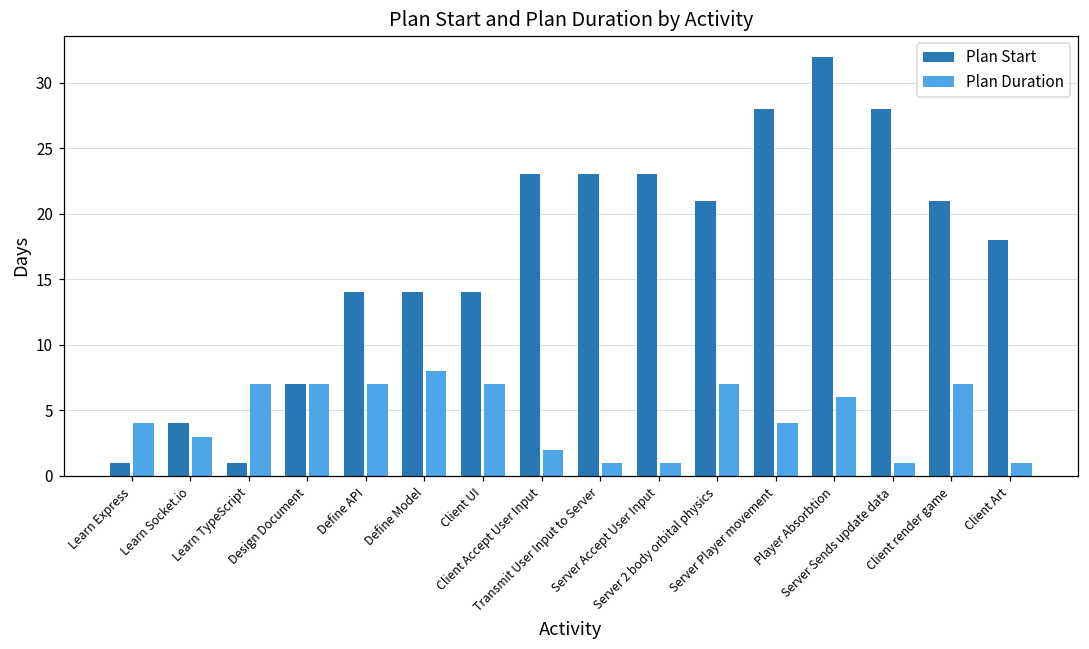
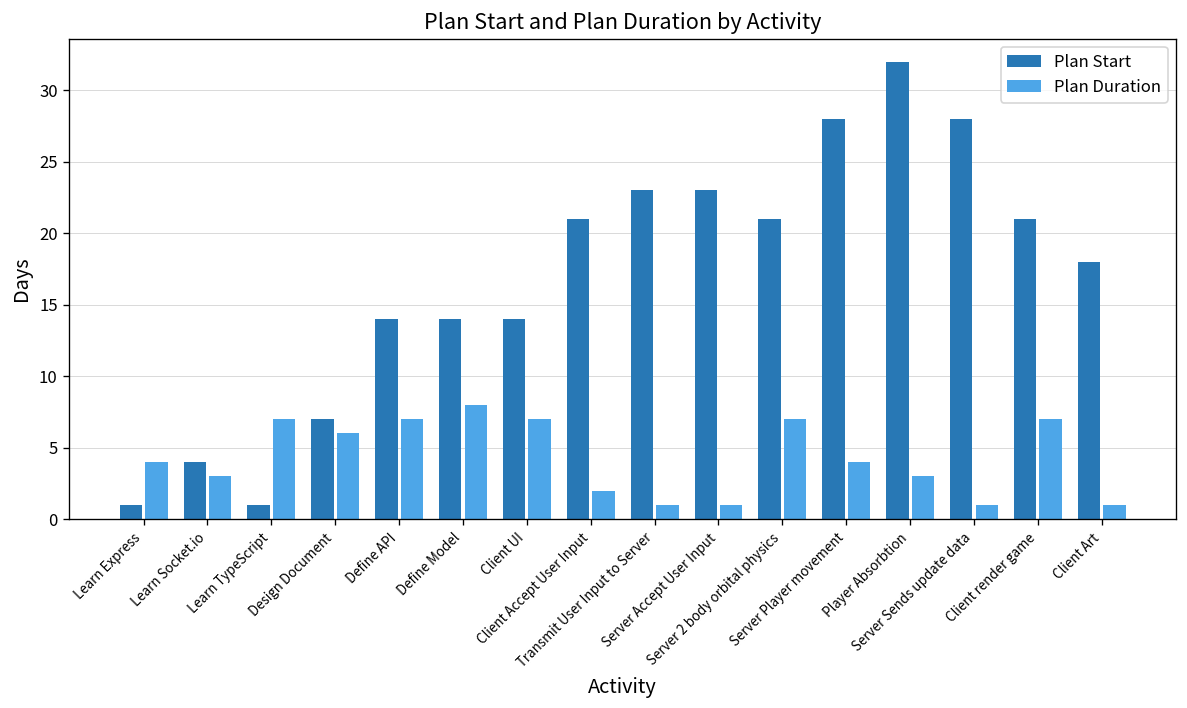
  {
    "Plan Start": {
      "Learn Express": 1,
      "Learn Socket.io": 4,
      "Learn TypeScript": 1,
      "Design Document": 7,
      "Define API": 14,
      "Define Model": 14,
      "Client UI": 14,
-     "Client Accept User Input": 23,
+     "Client Accept User Input": 21,
      "Transmit User Input to Server": 23,
      "Server Accept User Input": 23,
      "Server 2 body orbital physics": 21,
      "Server Player movement": 28,
      "Player Absorbtion": 32,
      "Server Sends update data": 28,
      "Client render game": 21,
      "Client Art": 18
    },
    "Plan Duration": {
      "Learn Express": 4,
      "Learn Socket.io": 3,
      "Learn TypeScript": 7,
-     "Design Document": 7,
+     "Design Document": 6,
      "Define API": 7,
      "Define Model": 8,
      "Client UI": 7,
      "Client Accept User Input": 2,
      "Transmit User Input to Server": 1,
      "Server Accept User Input": 1,
      "Server 2 body orbital physics": 7,
      "Server Player movement": 4,
-     "Player Absorbtion": 6,
+     "Player Absorbtion": 3,
      "Server Sends update data": 1,
      "Client render game": 7,
      "Client Art": 1
    }
  }
